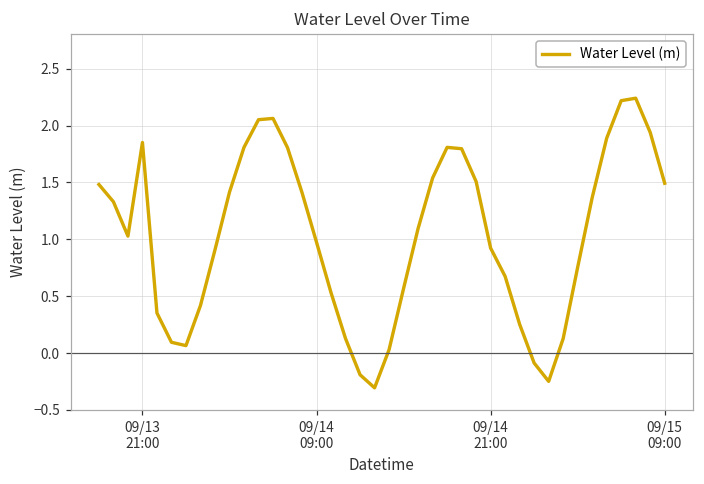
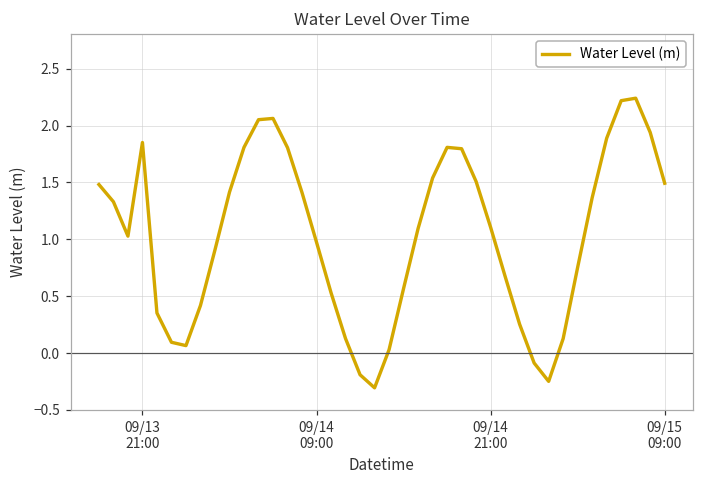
  {
    "09/13 21:00": 1.85,
    "09/14 09:00": 0.97,
-   "09/14 21:00": 0.92,
+   "09/14 21:00": 1.11,
    "09/15 09:00": 1.49
  }
